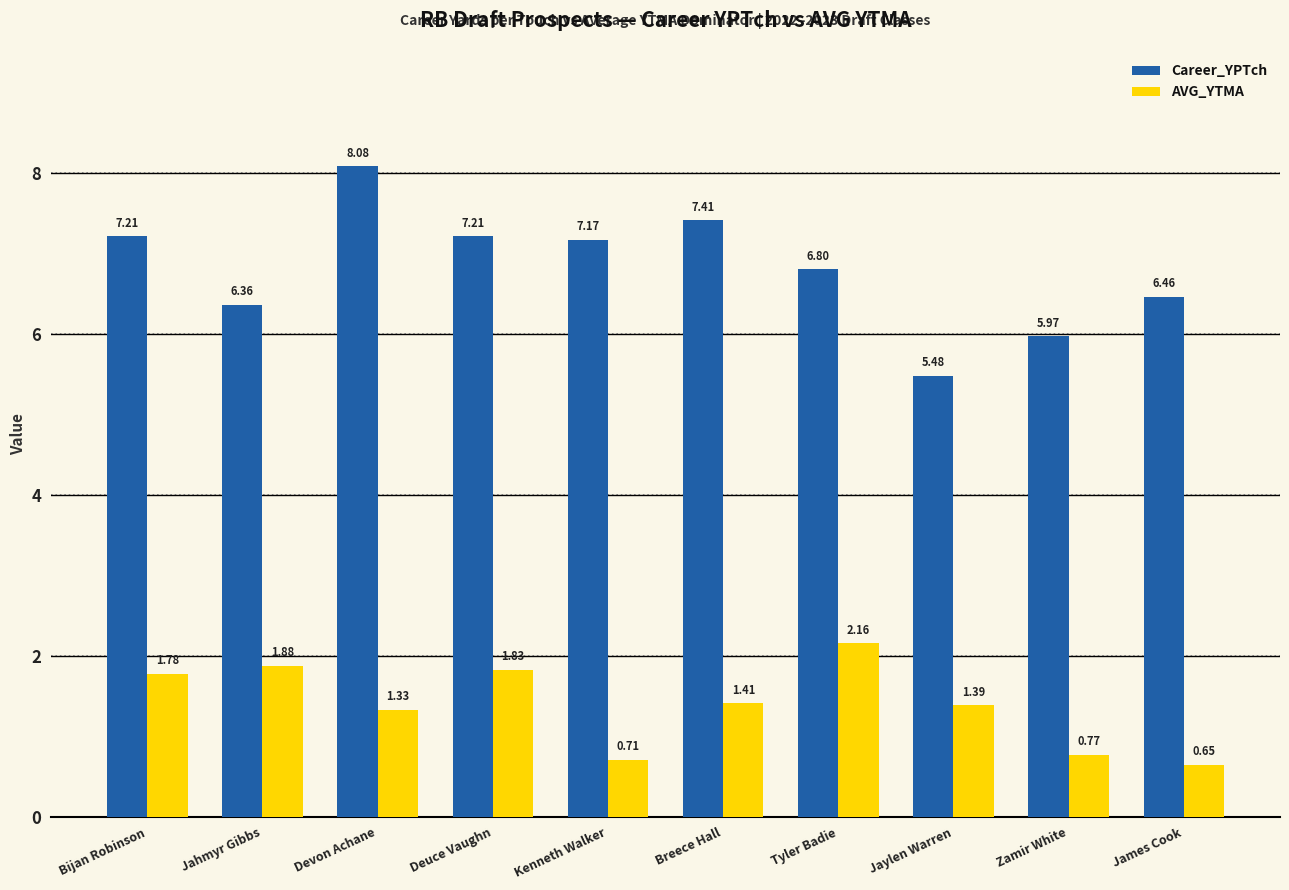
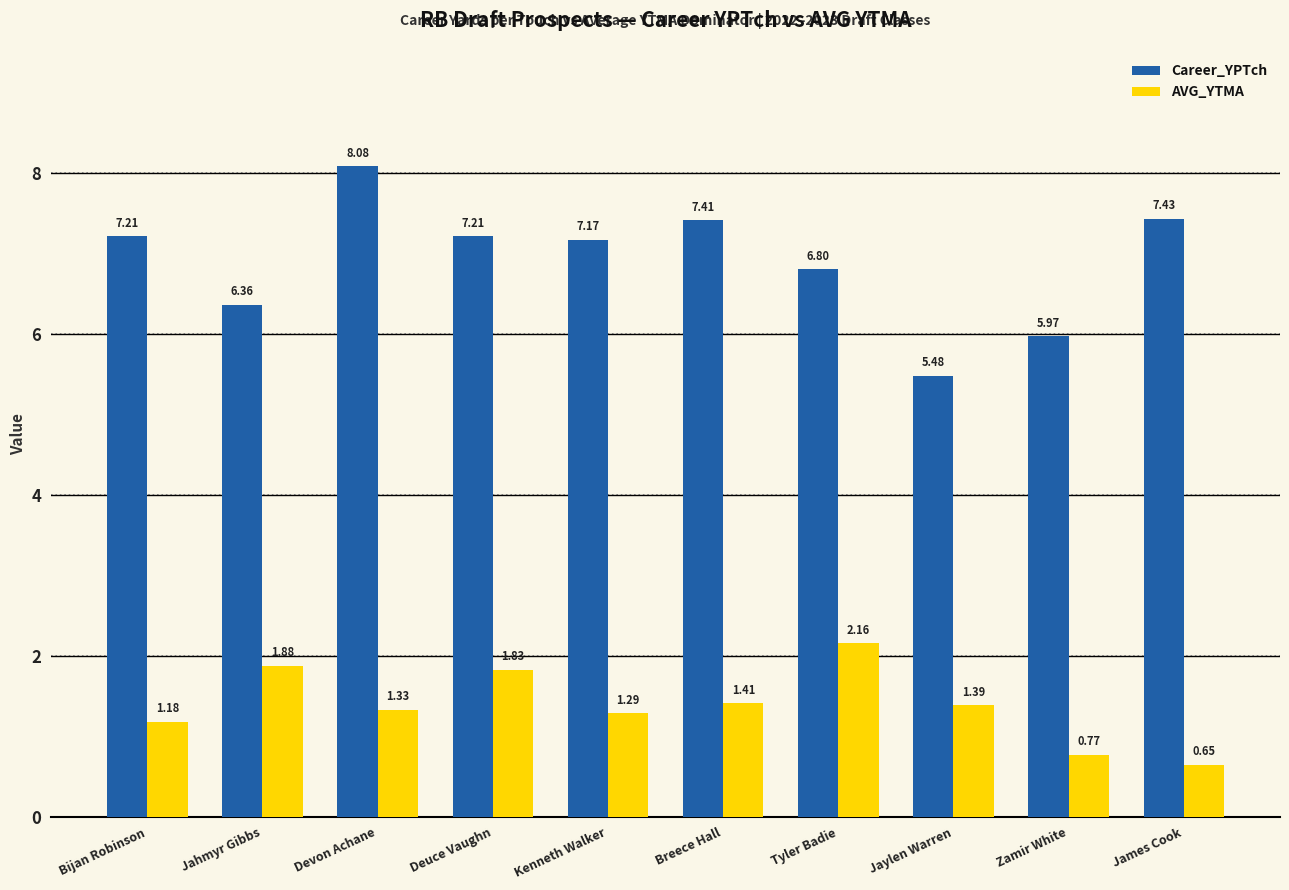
  {
    "Career_YPTch": {
      "Bijan Robinson": 7.21,
      "Jahmyr Gibbs": 6.36,
      "Devon Achane": 8.08,
      "Deuce Vaughn": 7.21,
      "Kenneth Walker": 7.17,
      "Breece Hall": 7.41,
      "Tyler Badie": 6.80,
      "Jaylen Warren": 5.48,
      "Zamir White": 5.97,
-     "James Cook": 6.46
+     "James Cook": 7.43
    },
    "AVG_YTMA": {
-     "Bijan Robinson": 1.78,
+     "Bijan Robinson": 1.18,
      "Jahmyr Gibbs": 1.88,
      "Devon Achane": 1.33,
      "Deuce Vaughn": 1.83,
-     "Kenneth Walker": 0.71,
+     "Kenneth Walker": 1.29,
      "Breece Hall": 1.41,
      "Tyler Badie": 2.16,
      "Jaylen Warren": 1.39,
      "Zamir White": 0.77,
      "James Cook": 0.65
    }
  }
